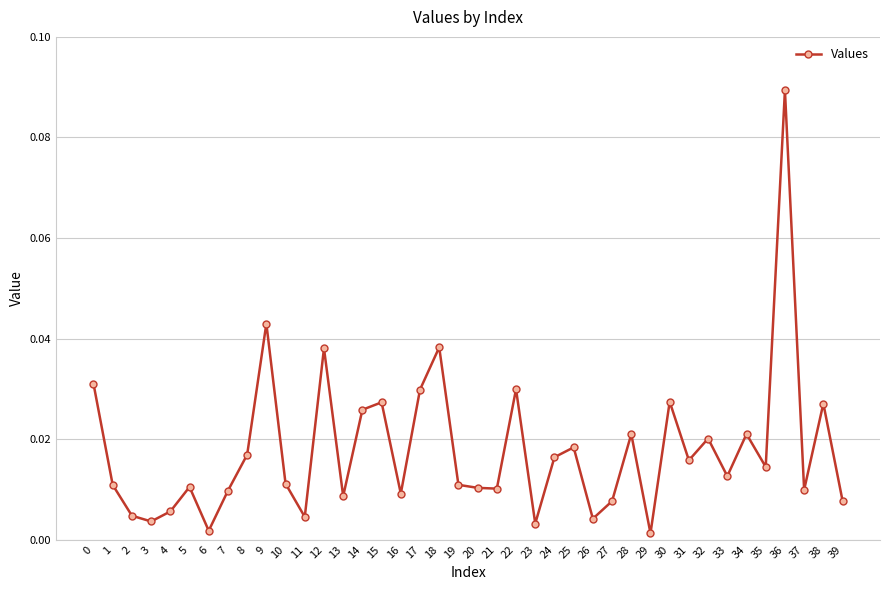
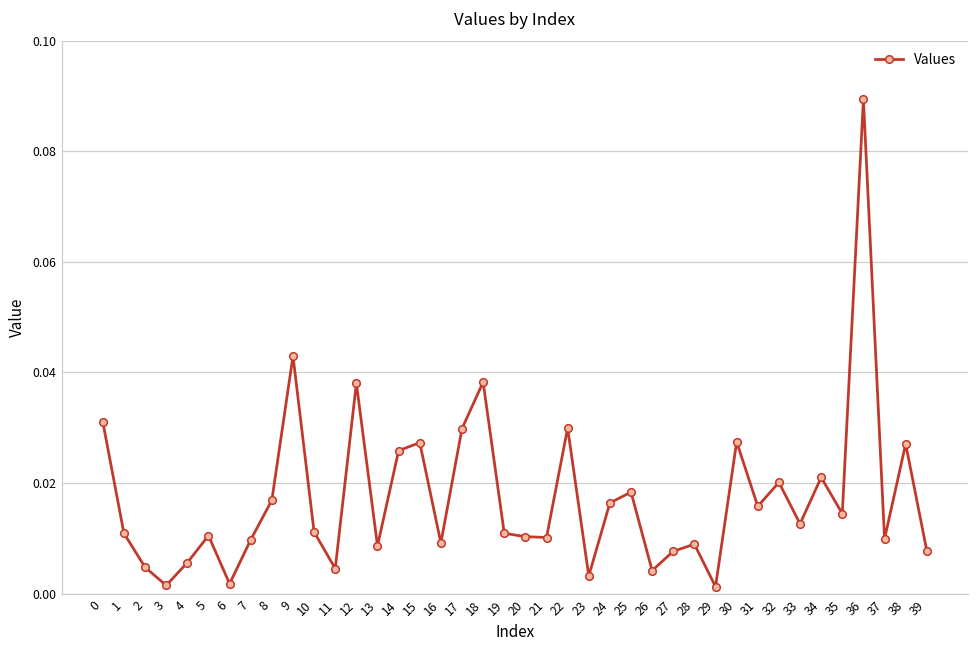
  {
    "0": 0.031,
    "1": 0.011,
    "2": 0.005,
-   "3": 0.004,
+   "3": 0.001,
    "4": 0.006,
    "5": 0.010,
    "6": 0.002,
    "7": 0.010,
    "8": 0.017,
    "9": 0.043,
    "10": 0.011,
    "11": 0.005,
    "12": 0.038,
    "13": 0.009,
    "14": 0.026,
    "15": 0.027,
    "16": 0.009,
    "17": 0.030,
    "18": 0.038,
    "19": 0.011,
    "20": 0.010,
    "21": 0.010,
    "22": 0.030,
    "23": 0.003,
    "24": 0.016,
    "25": 0.018,
    "26": 0.004,
    "27": 0.008,
-   "28": 0.021,
+   "28": 0.009,
    "29": 0.001,
    "30": 0.027,
    "31": 0.016,
    "32": 0.020,
    "33": 0.013,
    "34": 0.021,
    "35": 0.014,
    "36": 0.089,
    "37": 0.010,
    "38": 0.027,
    "39": 0.008
  }
